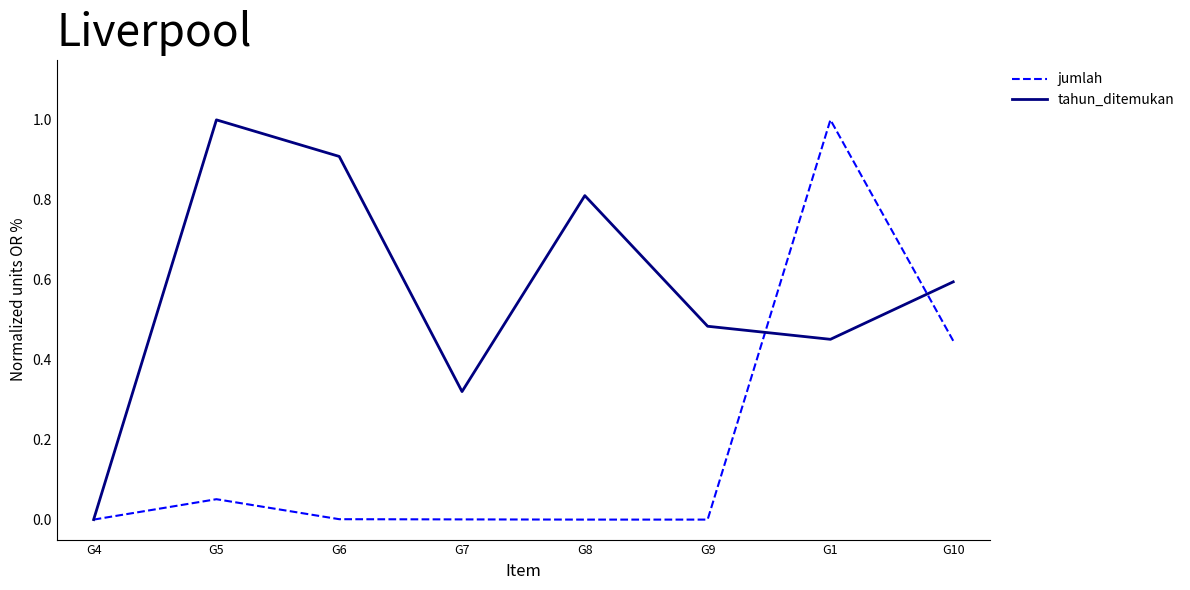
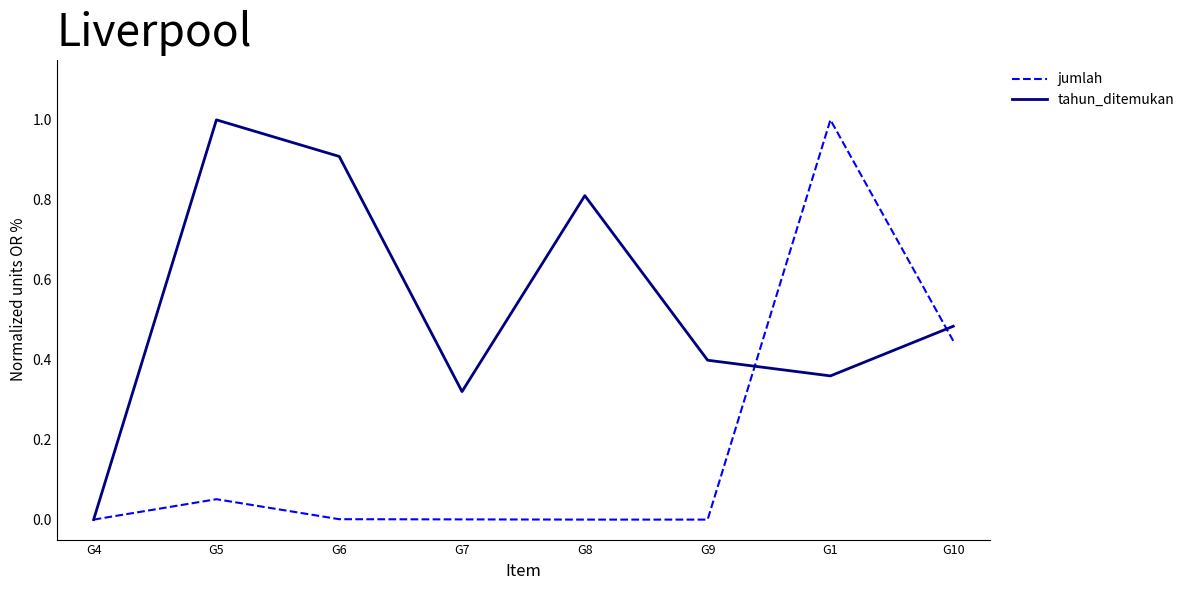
  {
    "jumlah": {
      "G5": 0.05,
      "G6": 0.00,
      "G7": 0.00,
      "G8": 0.00,
      "G9": 0.00,
      "G1": 1.00,
      "G10": 0.45
    },
    "tahun_ditemukan": {
      "G5": 1.00,
      "G6": 0.91,
      "G7": 0.32,
      "G8": 0.81,
-     "G9": 0.48,
-     "G1": 0.45,
-     "G10": 0.59
+     "G9": 0.40,
+     "G1": 0.36,
+     "G10": 0.48
    }
  }
